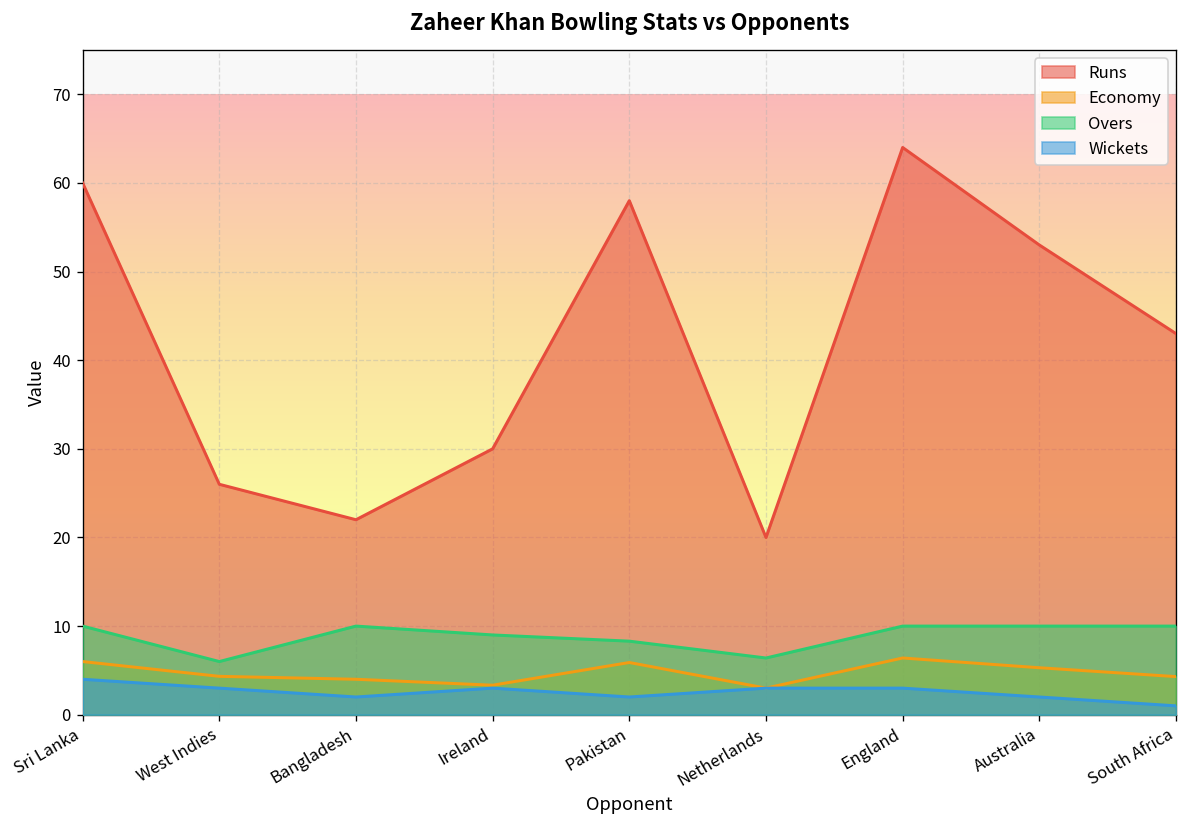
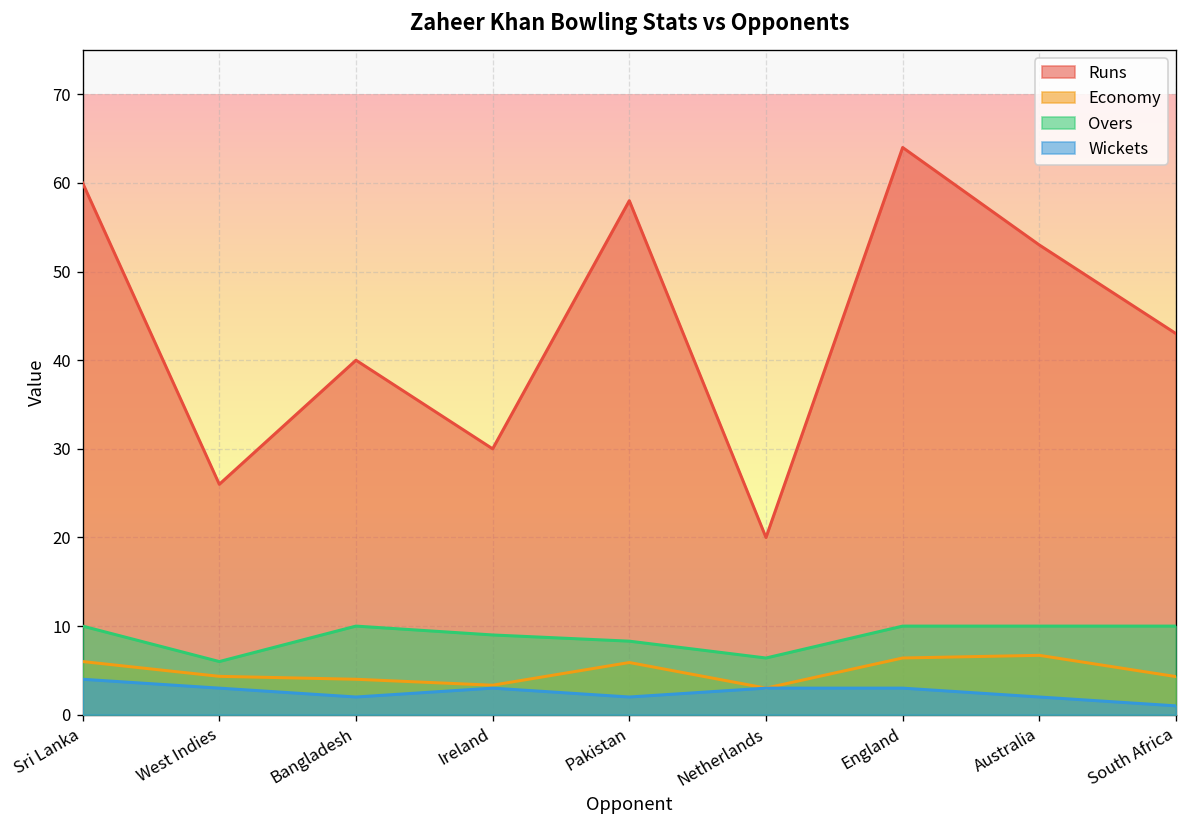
  {
    "Runs": {
      "Sri Lanka": 60,
      "West Indies": 26,
-     "Bangladesh": 22,
+     "Bangladesh": 40,
      "Ireland": 30,
      "Pakistan": 58,
      "Netherlands": 20,
      "England": 64,
      "Australia": 53,
      "South Africa": 43
    },
    "Economy": {
      "Sri Lanka": 6,
      "West Indies": 4,
      "Bangladesh": 4,
      "Pakistan": 6,
      "England": 6,
-     "Australia": 5,
+     "Australia": 7,
      "South Africa": 4
    },
    "Overs": {
      "Sri Lanka": 10,
      "West Indies": 6,
      "Bangladesh": 10,
      "Ireland": 9,
      "Pakistan": 8,
      "Netherlands": 6,
      "England": 10,
      "Australia": 10,
      "South Africa": 10
    },
    "Wickets": {
      "Sri Lanka": 4,
      "West Indies": 3,
      "Bangladesh": 2,
      "Pakistan": 2,
      "England": 3,
      "Australia": 2,
      "South Africa": 1
    }
  }
